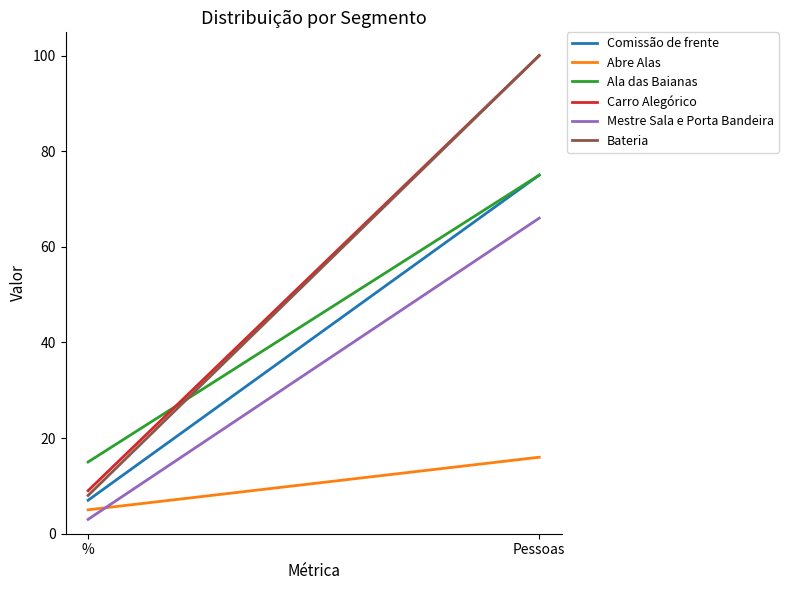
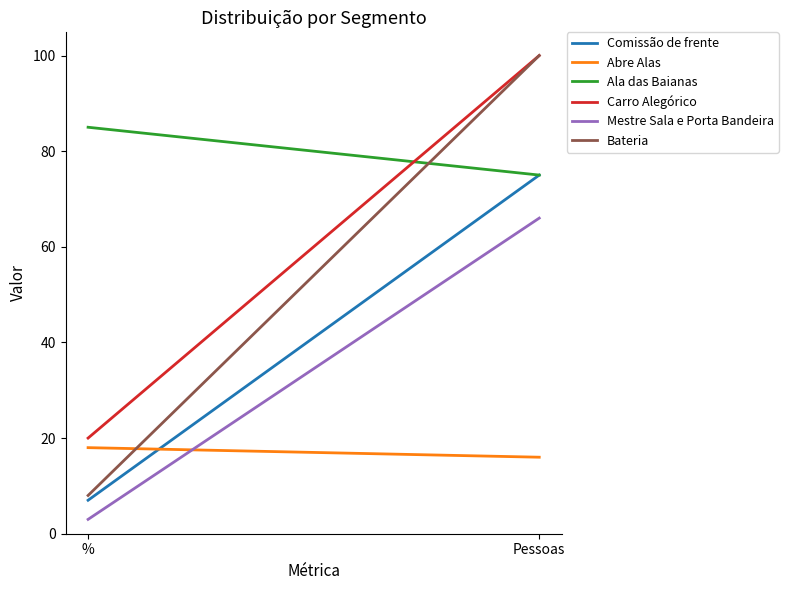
  {
    "Comissão de frente": {
      "%": 7
    },
    "Abre Alas": {
-     "%": 5,
+     "%": 18,
      "Pessoas": 16
    },
    "Ala das Baianas": {
-     "%": 15
+     "%": 85
    },
    "Carro Alegórico": {
-     "%": 9
+     "%": 20
    },
    "Mestre Sala e Porta Bandeira": {
      "%": 3,
      "Pessoas": 66
    },
    "Bateria": {
      "%": 8
    }
  }
